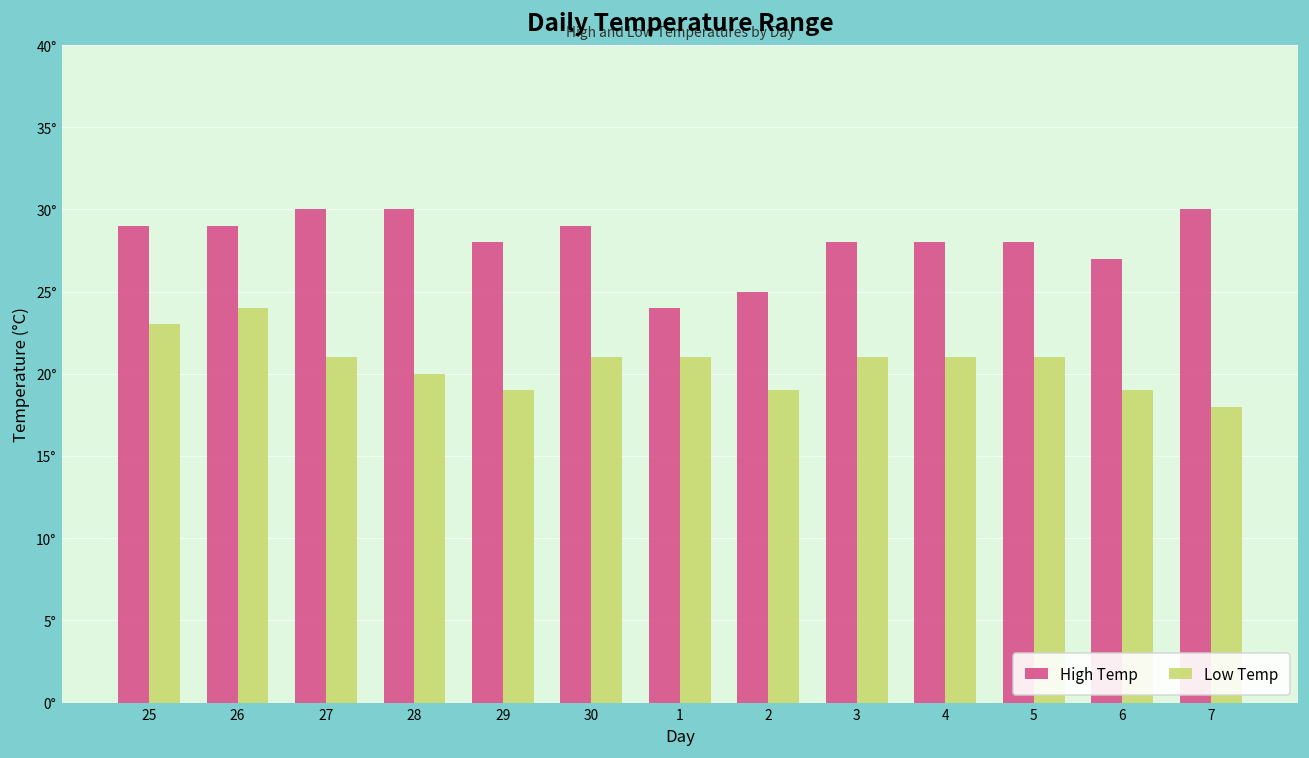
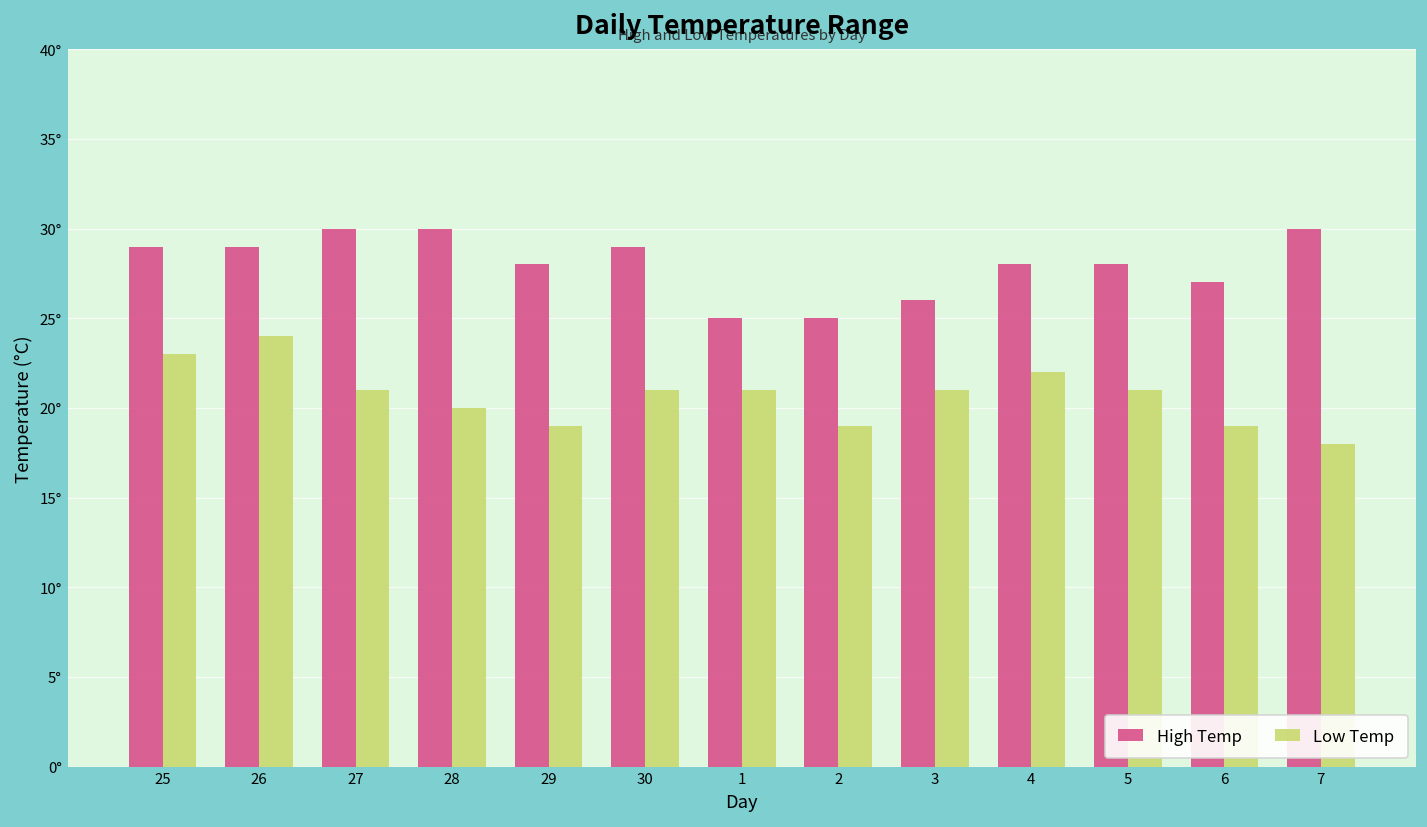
  {
    "High Temp": {
      "25": "29°",
      "26": "29°",
      "27": "30°",
      "28": "30°",
      "29": "28°",
      "30": "29°",
-     "1": "24°",
+     "1": "25°",
      "2": "25°",
-     "3": "28°",
+     "3": "26°",
      "4": "28°",
      "5": "28°",
      "6": "27°",
      "7": "30°"
    },
    "Low Temp": {
      "25": "23°",
      "26": "24°",
      "27": "21°",
      "28": "20°",
      "29": "19°",
      "30": "21°",
      "1": "21°",
      "2": "19°",
      "3": "21°",
-     "4": "21°",
+     "4": "22°",
      "5": "21°",
      "6": "19°",
      "7": "18°"
    }
  }
